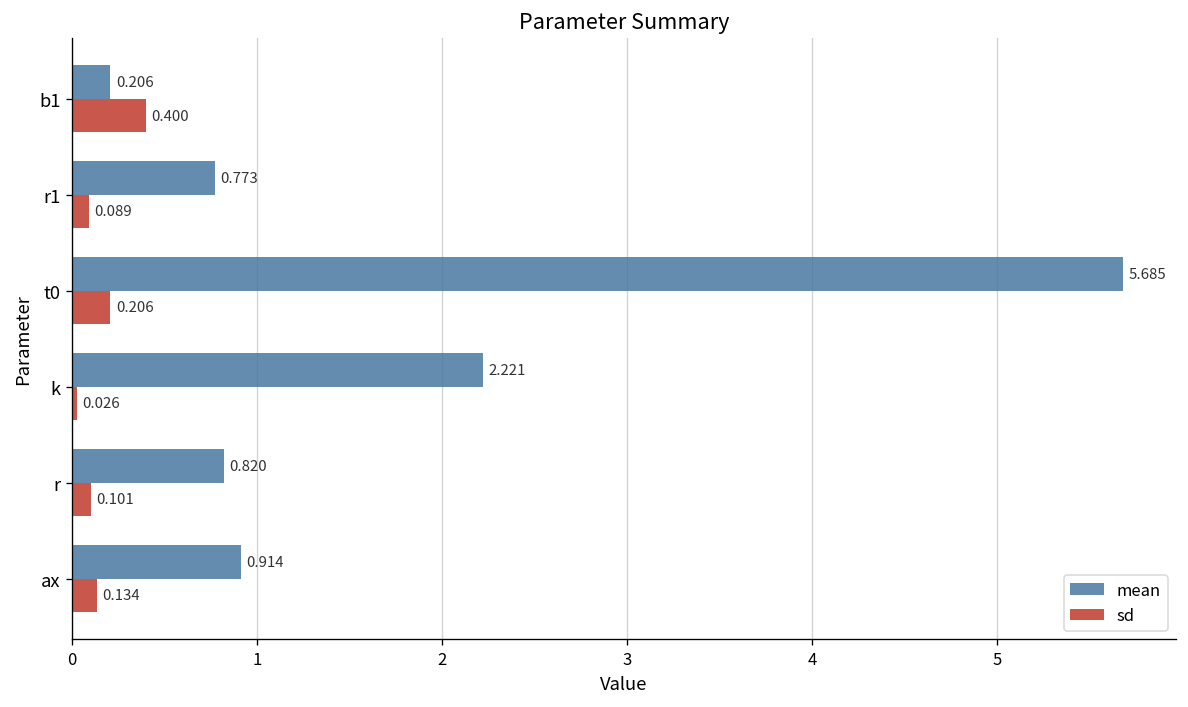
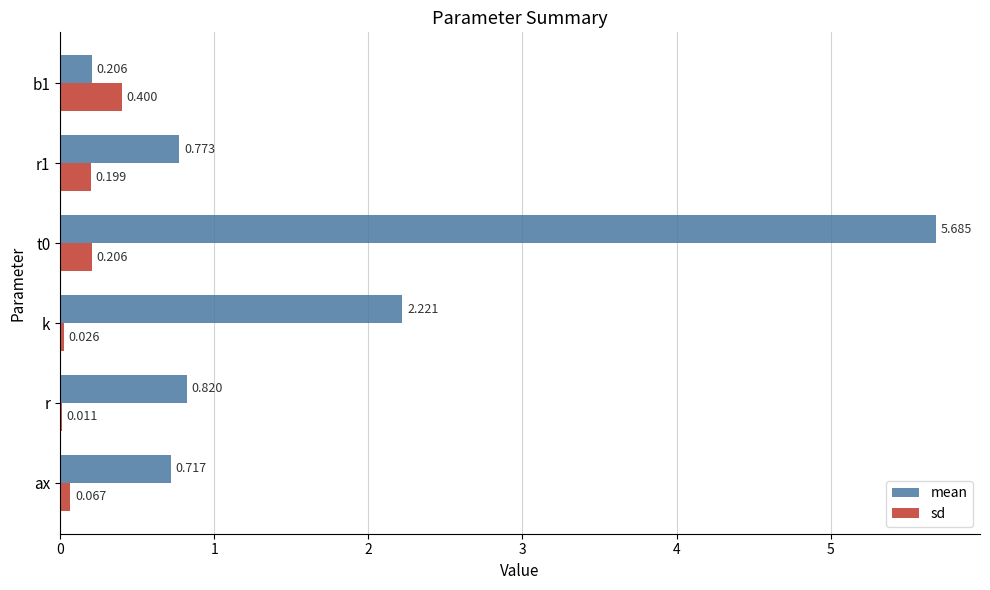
  {
    "mean": {
      "b1": 0.206,
      "r1": 0.773,
      "t0": 5.685,
      "k": 2.221,
      "r": 0.820,
-     "ax": 0.914
+     "ax": 0.717
    },
    "sd": {
      "b1": 0.400,
-     "r1": 0.089,
+     "r1": 0.199,
      "t0": 0.206,
      "k": 0.026,
-     "r": 0.101,
-     "ax": 0.134
+     "r": 0.011,
+     "ax": 0.067
    }
  }
